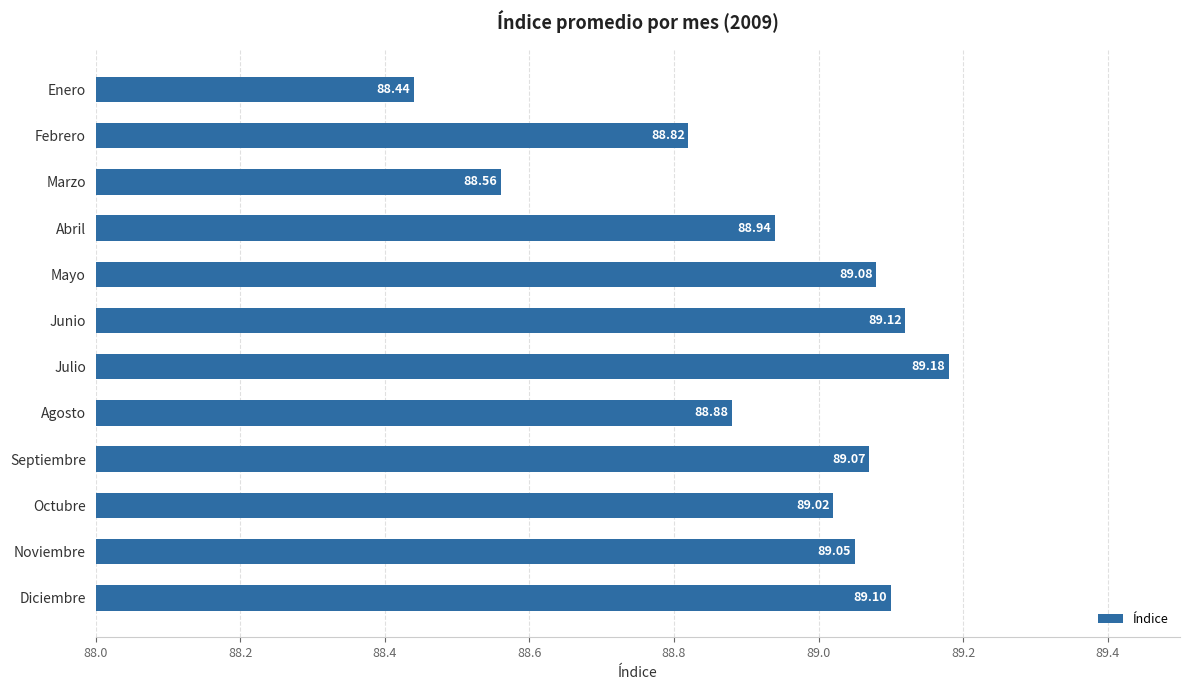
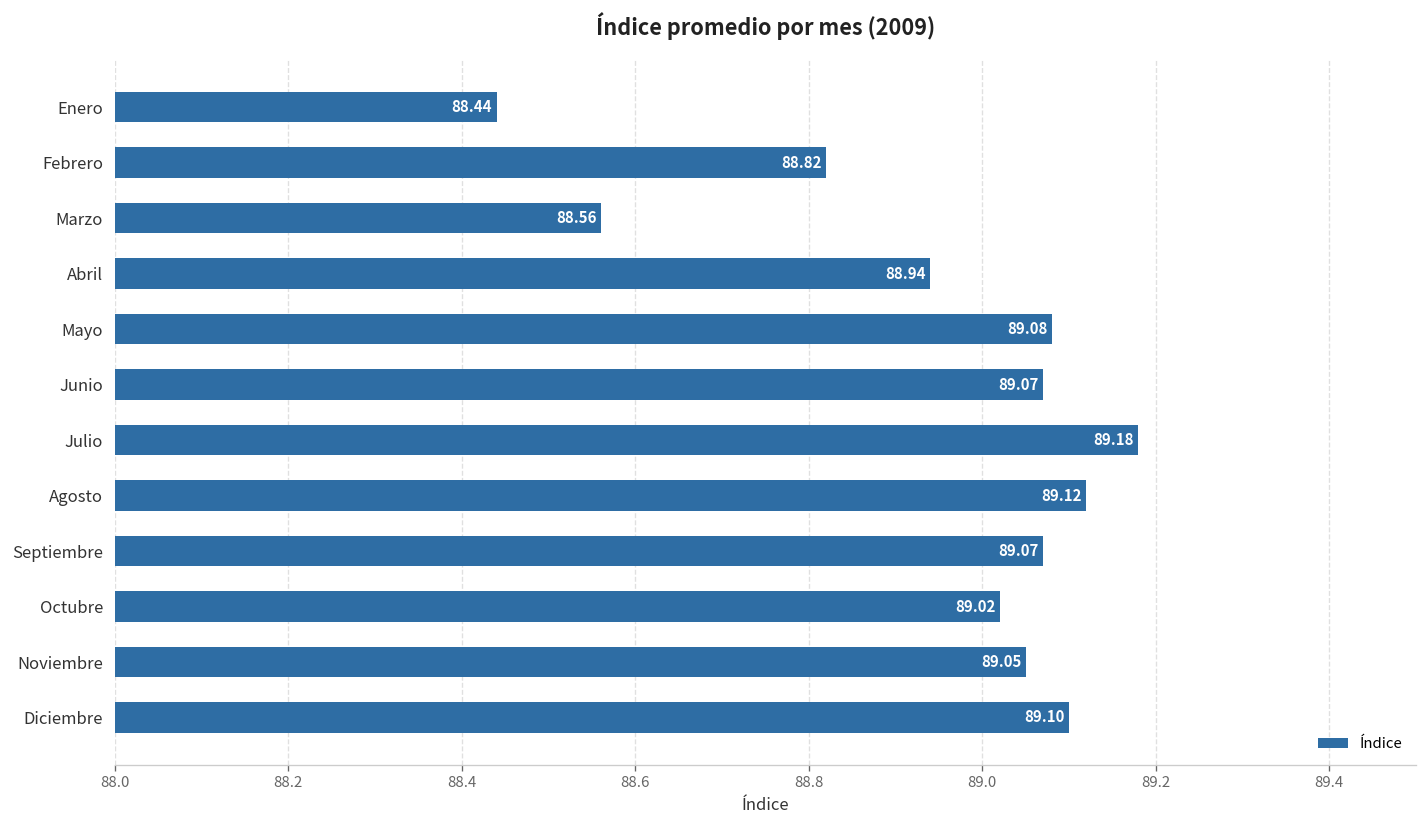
  {
    "Enero": 88.44,
    "Febrero": 88.82,
    "Marzo": 88.56,
    "Abril": 88.94,
    "Mayo": 89.08,
-   "Junio": 89.12,
+   "Junio": 89.07,
    "Julio": 89.18,
-   "Agosto": 88.88,
+   "Agosto": 89.12,
    "Septiembre": 89.07,
    "Octubre": 89.02,
    "Noviembre": 89.05,
    "Diciembre": 89.10
  }
